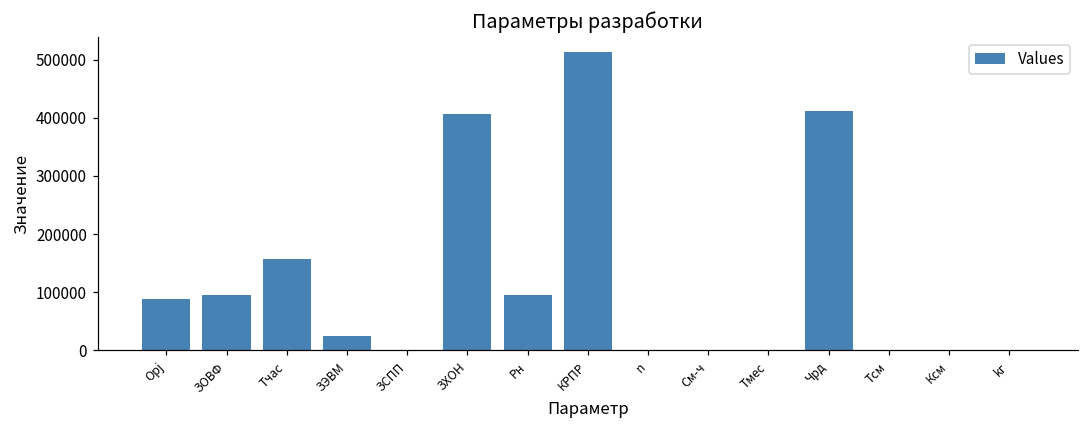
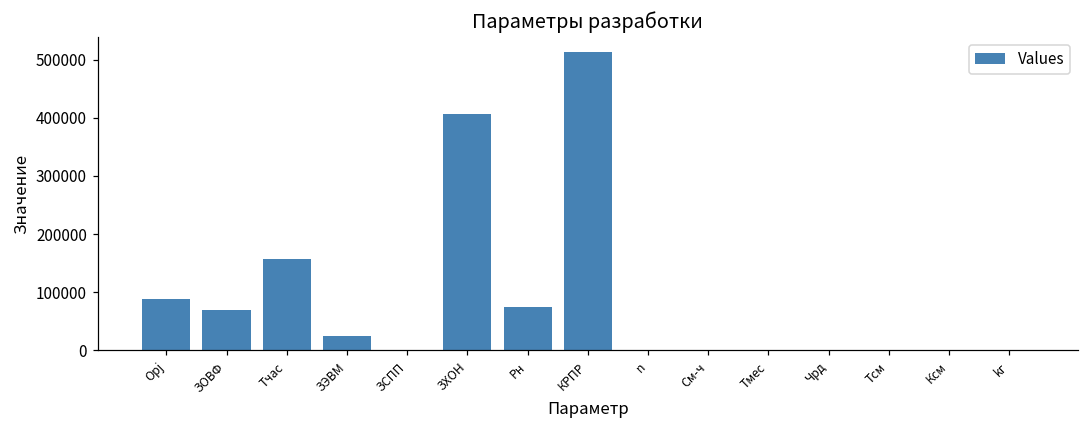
  {
    "Opj": 90000,
-   "ЗОВФ": 100000,
+   "ЗОВФ": 70000,
    "Тчас": 160000,
    "ЗЭВМ": 30000,
    "ЗСПП": 0,
    "ЗХОН": 410000,
-   "Рн": 100000,
+   "Рн": 80000,
    "КРПР": 510000,
-   "Чрд": 410000
+   "Чрд": 0
  }
